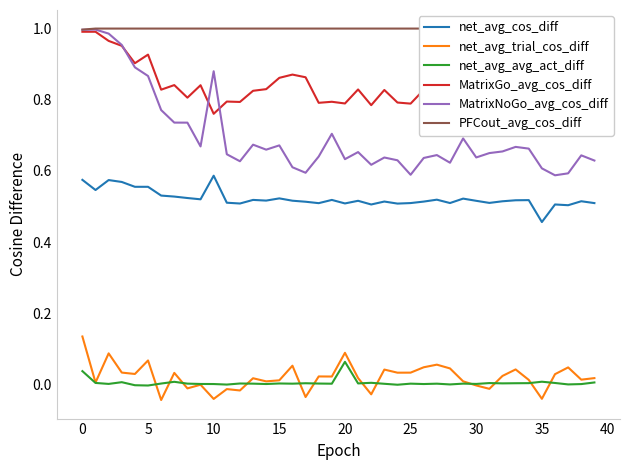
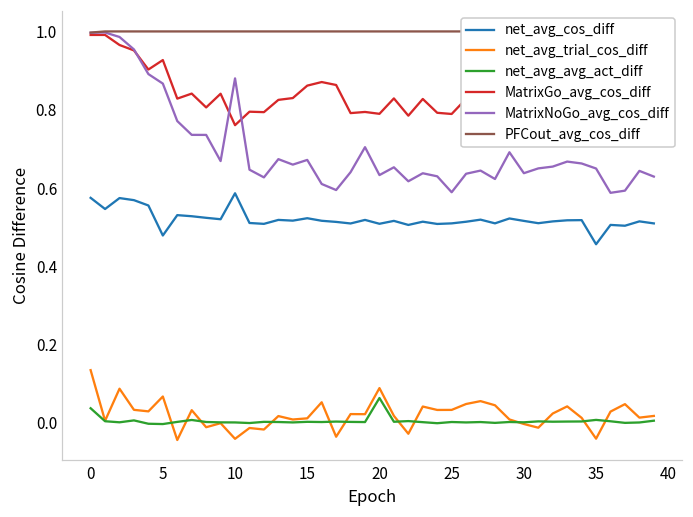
  {
    "net_avg_cos_diff": {
      "0": 0.57,
-     "5": 0.56,
+     "5": 0.48,
      "10": 0.59,
      "15": 0.52,
      "20": 0.51,
      "25": 0.51,
      "30": 0.52,
      "35": 0.46
    },
    "net_avg_trial_cos_diff": {
      "0": 0.13,
      "5": 0.07,
      "10": -0.04,
      "15": 0.01,
      "20": 0.09,
      "25": 0.03,
      "35": -0.04
    },
    "net_avg_avg_act_diff": {
      "0": 0.04,
      "5": 0.00,
      "10": 0.00,
      "15": 0.00,
      "20": 0.06,
      "25": 0.00,
      "35": 0.01
    },
    "MatrixGo_avg_cos_diff": {
      "5": 0.93,
      "10": 0.76,
      "15": 0.86,
      "20": 0.79,
      "25": 0.79
    },
    "MatrixNoGo_avg_cos_diff": {
      "5": 0.87,
      "10": 0.88,
      "15": 0.67,
      "20": 0.63,
      "25": 0.59,
      "30": 0.64,
-     "35": 0.61
+     "35": 0.65
    },
    "PFCout_avg_cos_diff": {
      "5": 1.00,
      "10": 1.00,
      "15": 1.00,
      "20": 1.00,
      "25": 1.00
    }
  }
